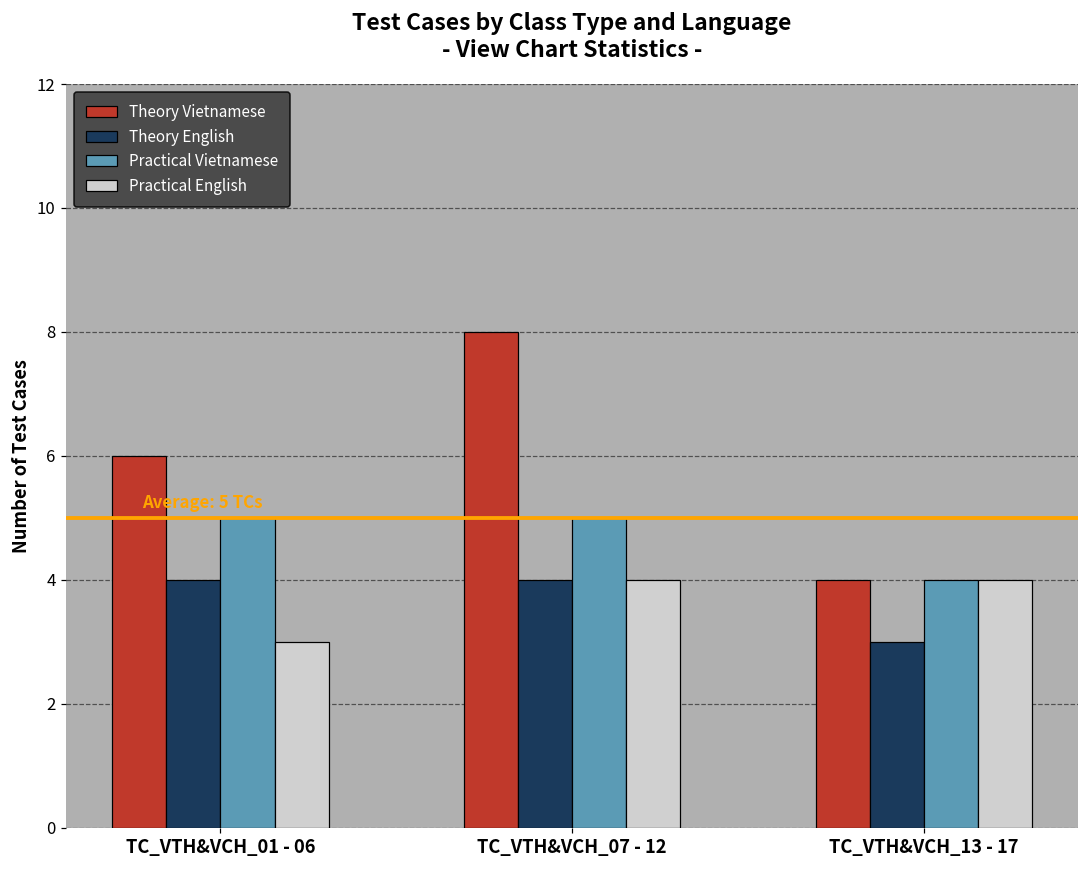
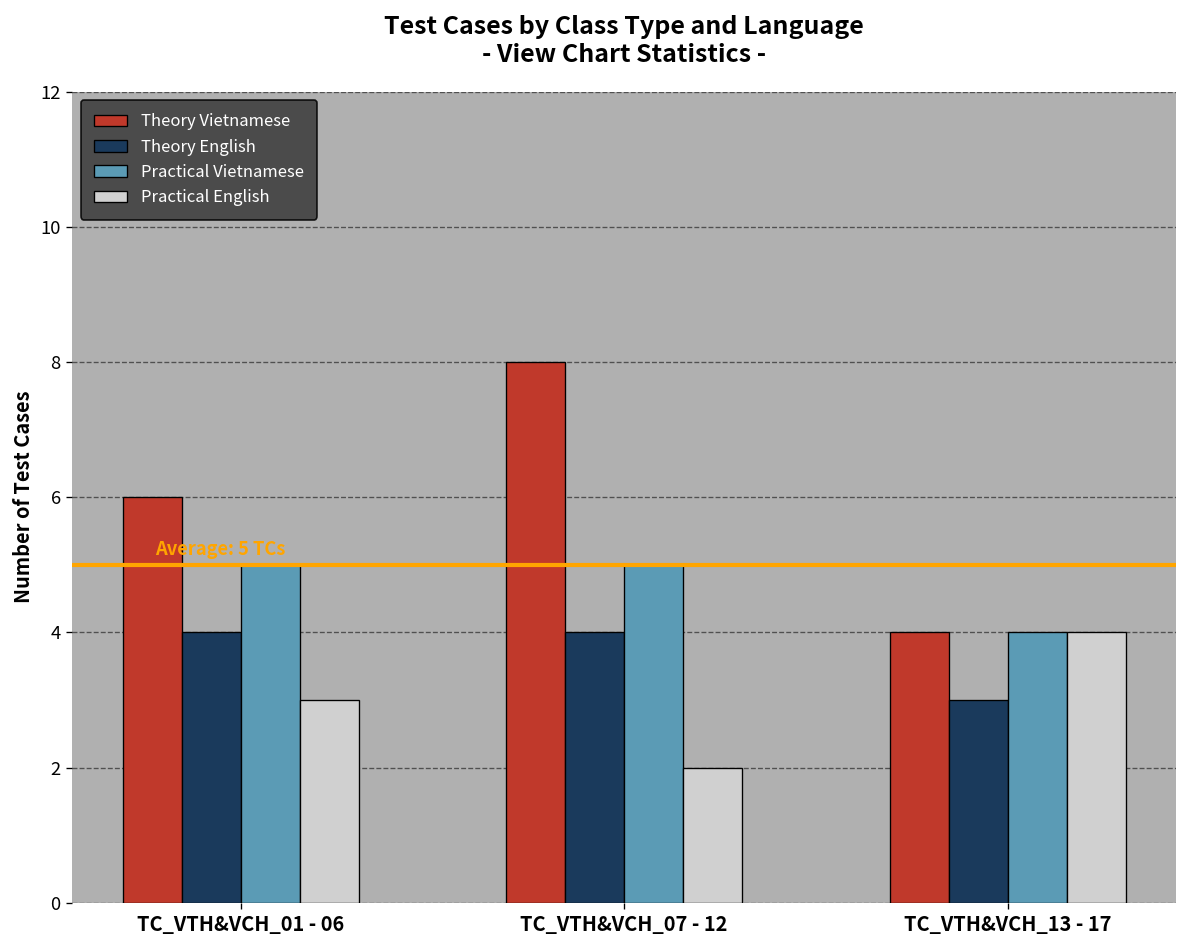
  {
    "Theory Vietnamese": {
      "TC_VTH&VCH_01 - 06": 6,
      "TC_VTH&VCH_07 - 12": 8,
      "TC_VTH&VCH_13 - 17": 4
    },
    "Theory English": {
      "TC_VTH&VCH_01 - 06": 4,
      "TC_VTH&VCH_07 - 12": 4,
      "TC_VTH&VCH_13 - 17": 3
    },
    "Practical Vietnamese": {
      "TC_VTH&VCH_01 - 06": 5
    },
    "Practical English": {
      "TC_VTH&VCH_01 - 06": 3,
-     "TC_VTH&VCH_07 - 12": 4,
+     "TC_VTH&VCH_07 - 12": 2,
      "TC_VTH&VCH_13 - 17": 4
    }
  }
